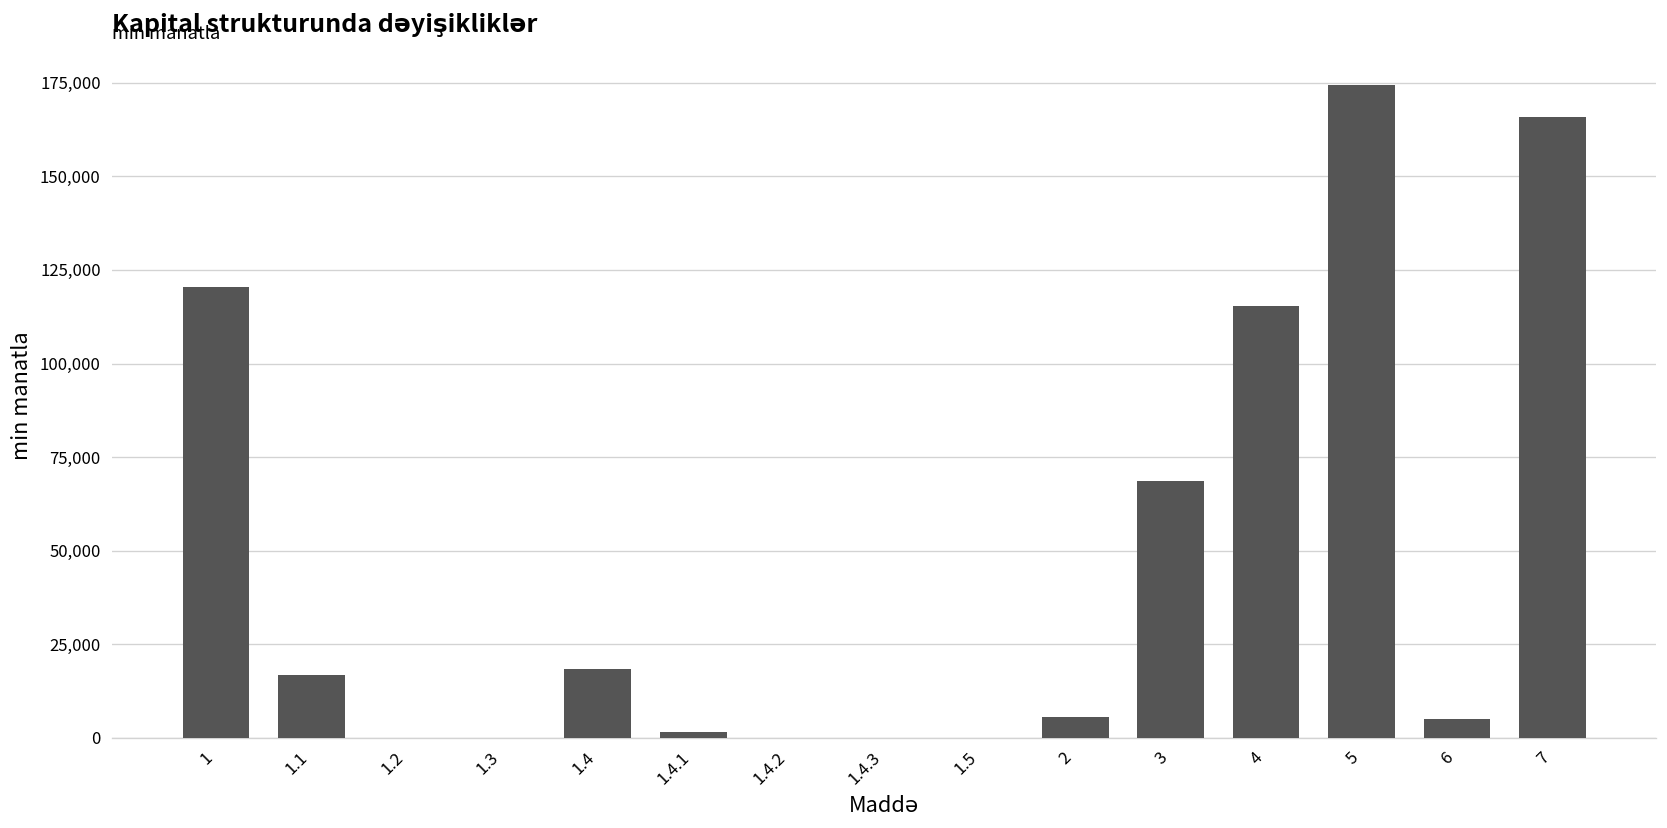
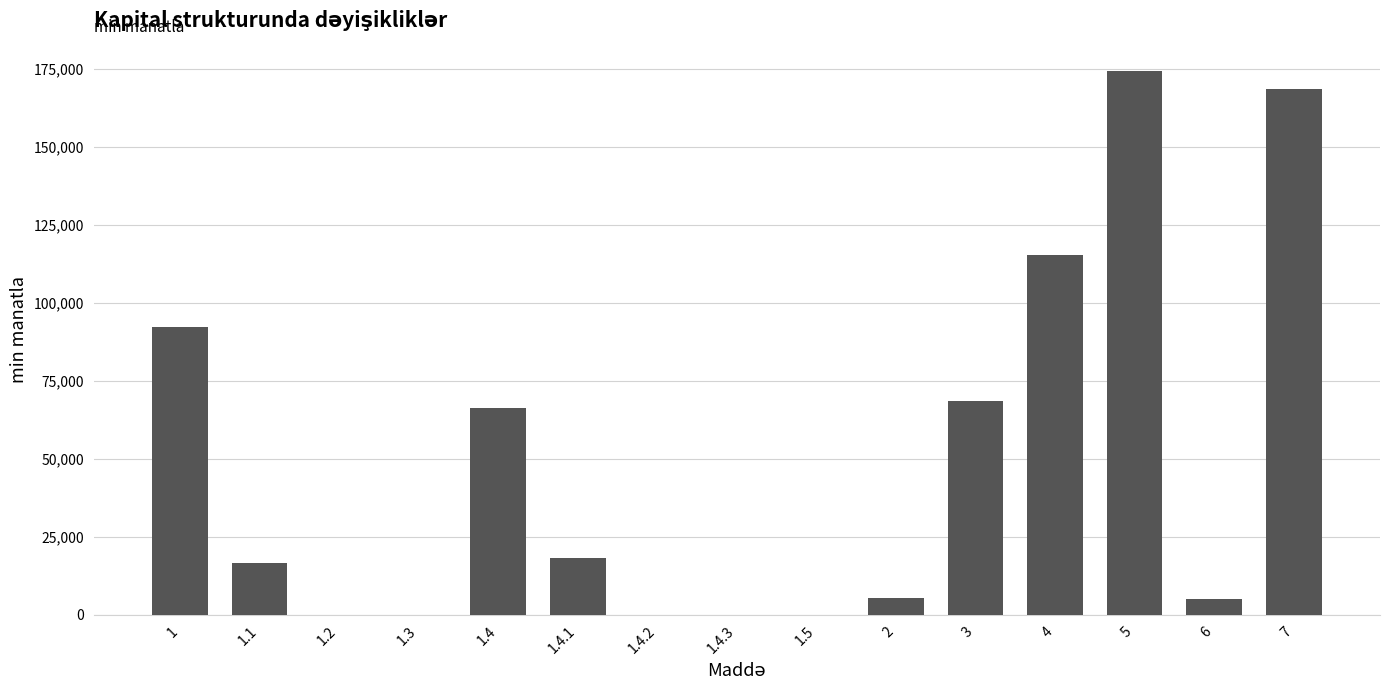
  {
-   "1": "120,000",
+   "1": "92,000",
    "1.1": "17,000",
    "1.2": "0",
    "1.3": "0",
-   "1.4": "18,000",
-   "1.4.1": "2,000",
+   "1.4": "66,000",
+   "1.4.1": "18,000",
    "1.4.2": "0",
    "1.4.3": "0",
    "1.5": "0",
    "2": "6,000",
    "3": "69,000",
    "4": "115,000",
    "5": "174,000",
    "6": "5,000",
-   "7": "166,000"
+   "7": "169,000"
  }
